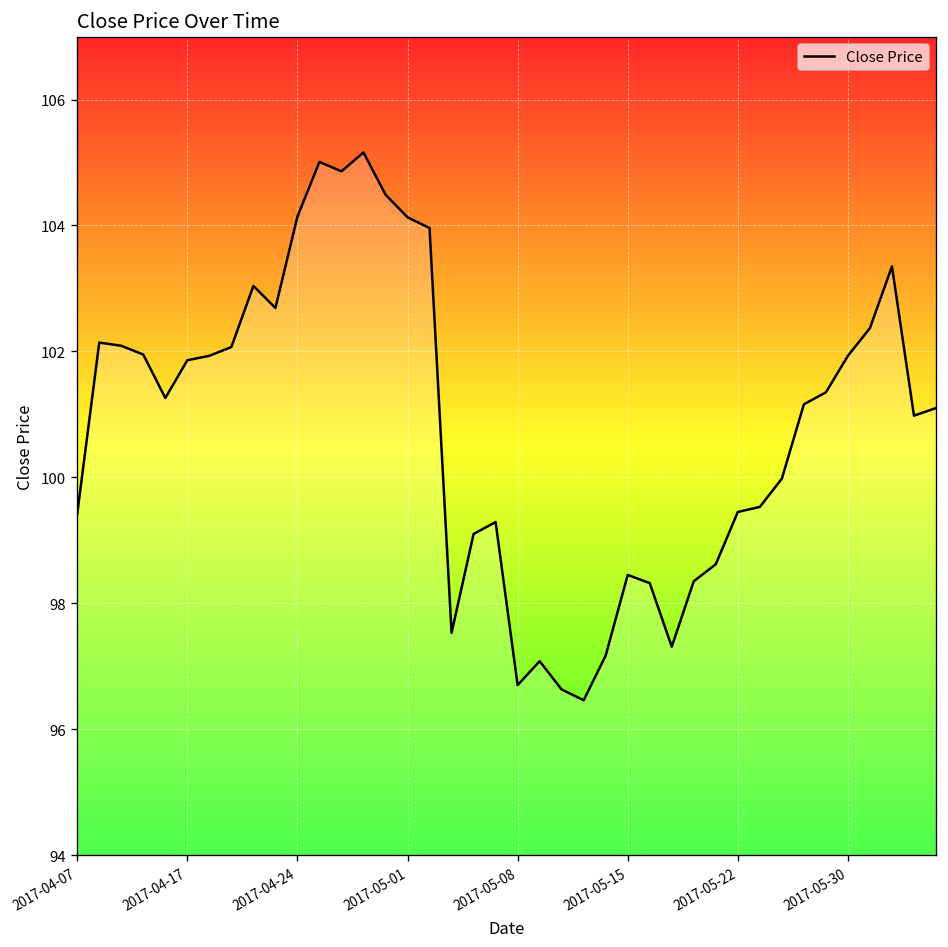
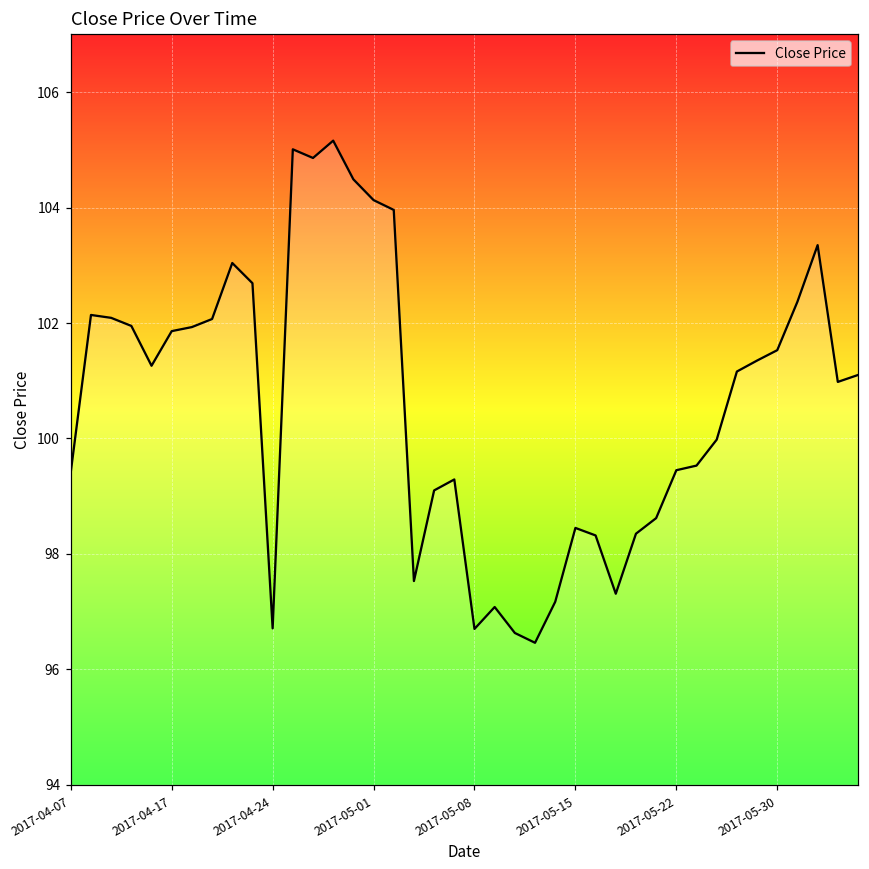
  {
    "2017-04-07": 99.4,
    "2017-04-17": 101.9,
-   "2017-04-24": 104.1,
+   "2017-04-24": 96.7,
    "2017-05-01": 104.1,
    "2017-05-08": 96.7,
    "2017-05-15": 98.5,
    "2017-05-22": 99.5,
-   "2017-05-30": 101.9
+   "2017-05-30": 101.5
  }
